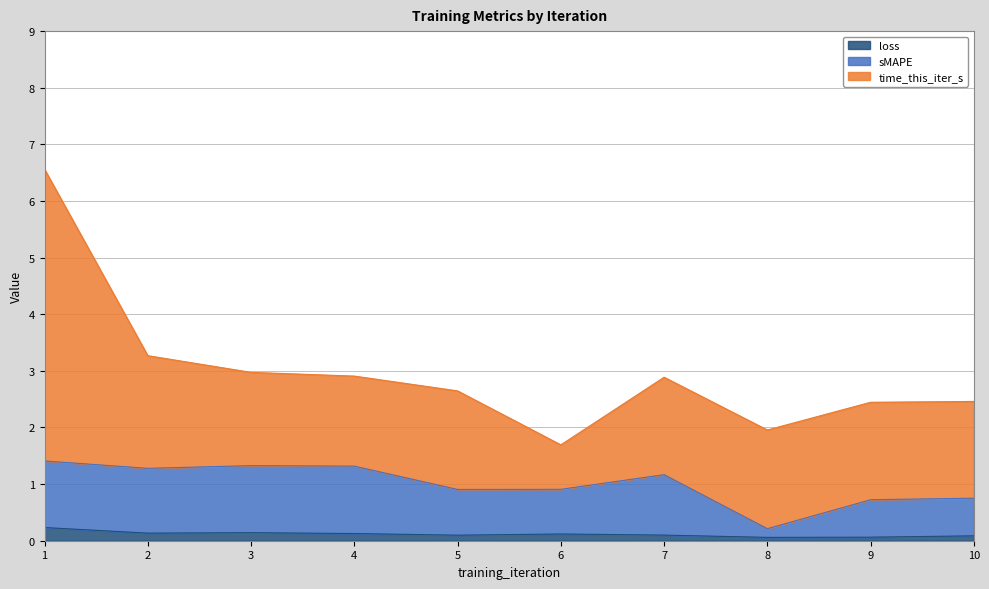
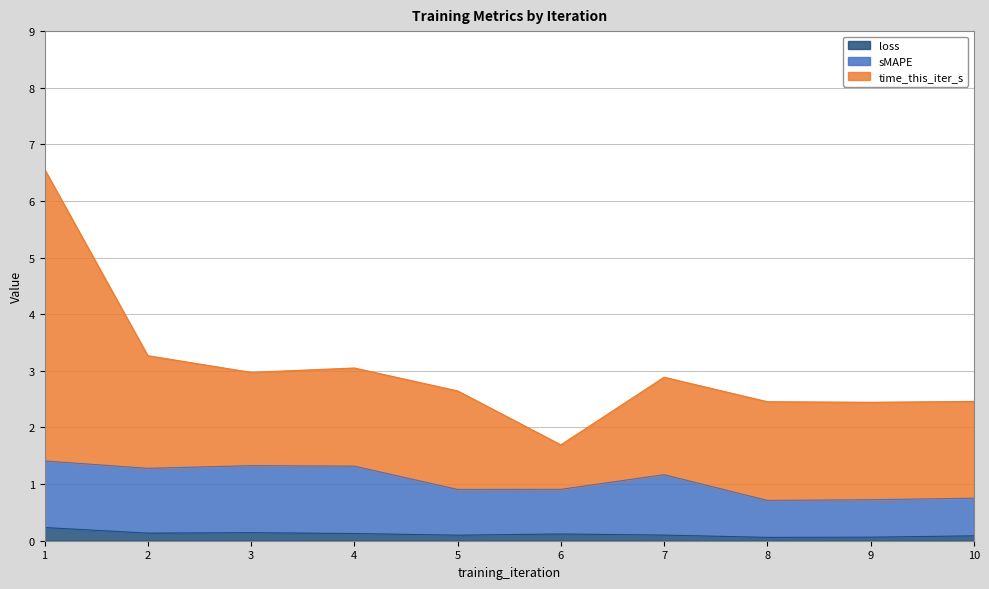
  {
    "loss": {
      "1": 0.2,
      "2": 0.1,
      "3": 0.1,
      "4": 0.1,
      "5": 0.1,
      "6": 0.1,
      "7": 0.1,
      "8": 0.1,
      "9": 0.1,
      "10": 0.1
    },
    "sMAPE": {
      "1": 1.2,
      "2": 1.1,
      "3": 1.2,
      "4": 1.2,
      "5": 0.8,
      "6": 0.8,
      "7": 1.1,
-     "8": 0.2,
+     "8": 0.7,
      "9": 0.7,
      "10": 0.7
    },
    "time_this_iter_s": {
      "1": 5.2,
      "2": 2.0,
      "3": 1.6,
-     "4": 1.6,
+     "4": 1.7,
      "5": 1.7,
      "6": 0.8,
      "7": 1.7,
      "8": 1.7,
      "9": 1.7,
      "10": 1.7
    }
  }
